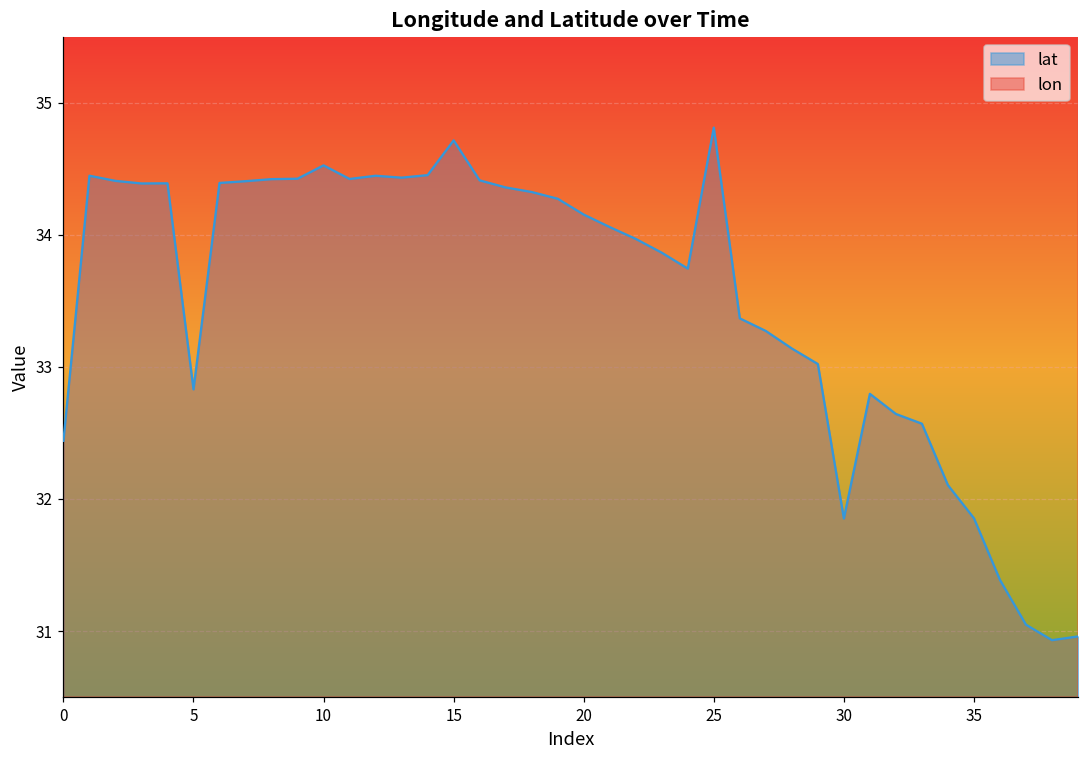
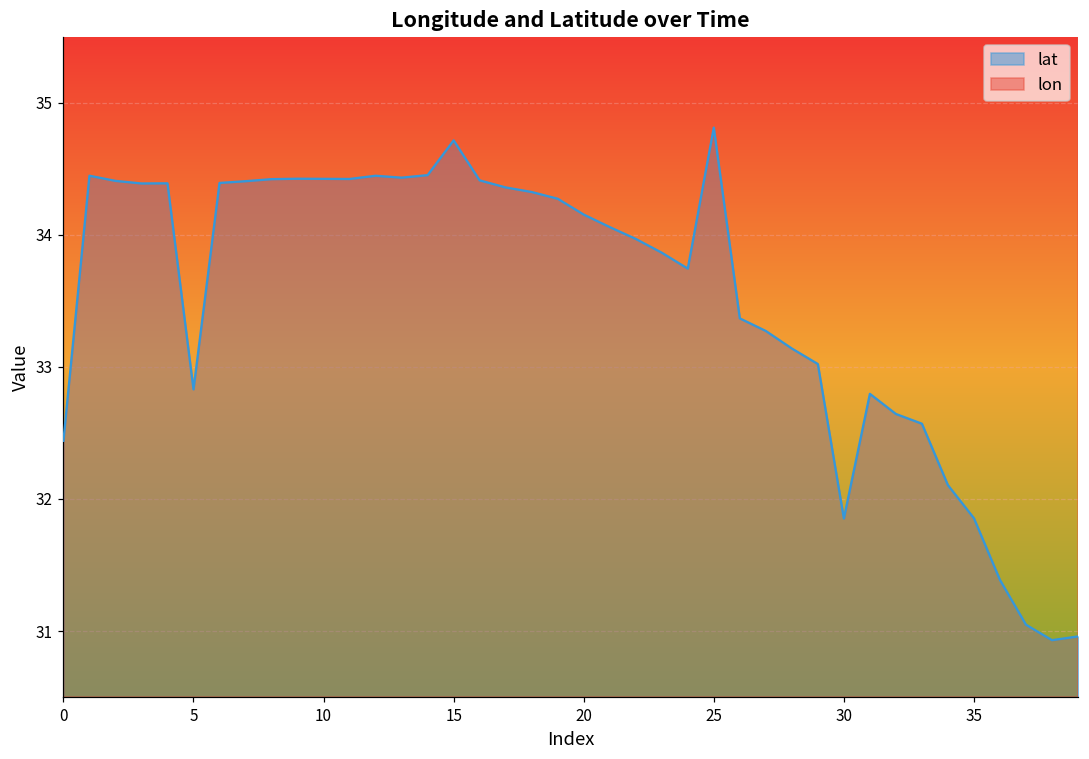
  {
    "lat": {
      "0": 32.44,
      "5": 32.83,
-     "10": 34.53,
+     "10": 34.42,
      "15": 34.71,
      "20": 34.15,
      "25": 34.81,
      "30": 31.85,
      "35": 31.85
    }
  }
